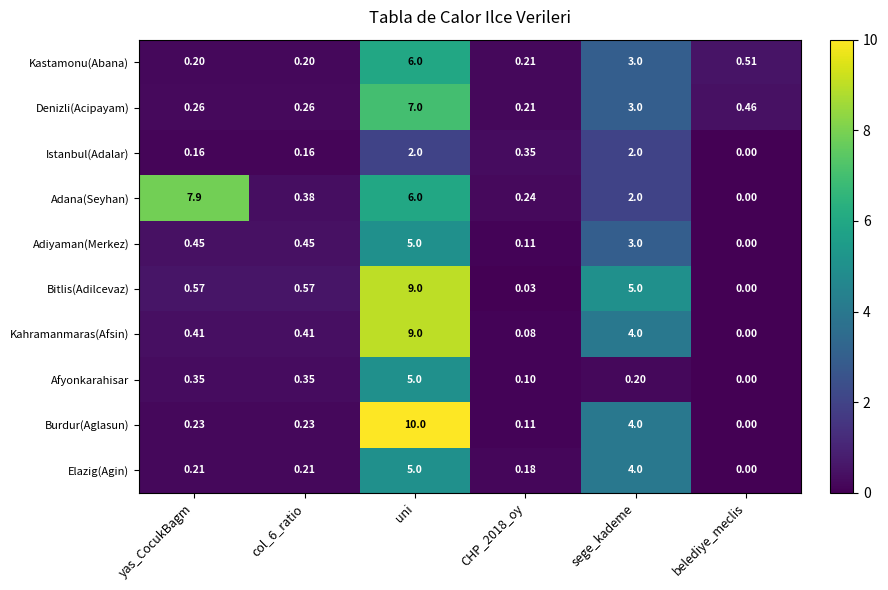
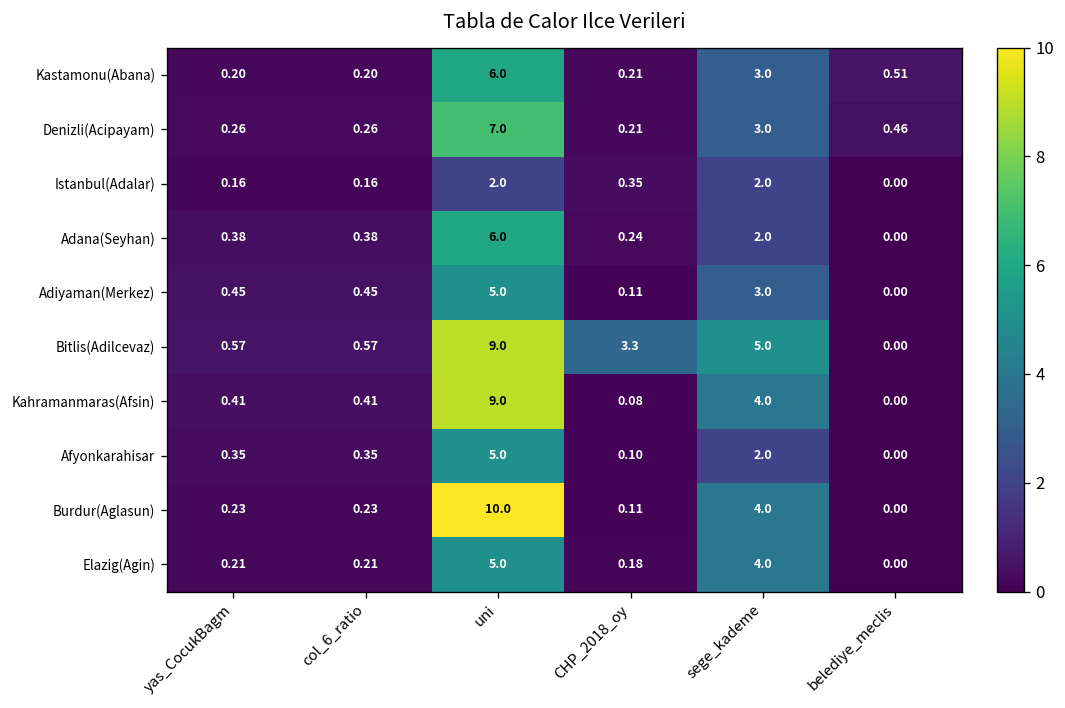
  {
    "Kastamonu(Abana)": {
      "yas_CocukBagm": 0.20,
      "col_6_ratio": 0.20,
      "uni": 6.0,
      "CHP_2018_oy": 0.21,
      "sege_kademe": 3.0,
      "belediye_meclis": 0.51
    },
    "Denizli(Acipayam)": {
      "yas_CocukBagm": 0.26,
      "col_6_ratio": 0.26,
      "uni": 7.0,
      "CHP_2018_oy": 0.21,
      "sege_kademe": 3.0,
      "belediye_meclis": 0.46
    },
    "Istanbul(Adalar)": {
      "yas_CocukBagm": 0.16,
      "col_6_ratio": 0.16,
      "uni": 2.0,
      "CHP_2018_oy": 0.35,
      "sege_kademe": 2.0,
      "belediye_meclis": 0.00
    },
    "Adana(Seyhan)": {
-     "yas_CocukBagm": 7.9,
+     "yas_CocukBagm": 0.38,
      "col_6_ratio": 0.38,
      "uni": 6.0,
      "CHP_2018_oy": 0.24,
      "sege_kademe": 2.0,
      "belediye_meclis": 0.00
    },
    "Adiyaman(Merkez)": {
      "yas_CocukBagm": 0.45,
      "col_6_ratio": 0.45,
      "uni": 5.0,
      "CHP_2018_oy": 0.11,
      "sege_kademe": 3.0,
      "belediye_meclis": 0.00
    },
    "Bitlis(Adilcevaz)": {
      "yas_CocukBagm": 0.57,
      "col_6_ratio": 0.57,
      "uni": 9.0,
-     "CHP_2018_oy": 0.03,
+     "CHP_2018_oy": 3.3,
      "sege_kademe": 5.0,
      "belediye_meclis": 0.00
    },
    "Kahramanmaras(Afsin)": {
      "yas_CocukBagm": 0.41,
      "col_6_ratio": 0.41,
      "uni": 9.0,
      "CHP_2018_oy": 0.08,
      "sege_kademe": 4.0,
      "belediye_meclis": 0.00
    },
    "Afyonkarahisar": {
      "yas_CocukBagm": 0.35,
      "col_6_ratio": 0.35,
      "uni": 5.0,
      "CHP_2018_oy": 0.10,
-     "sege_kademe": 0.20,
+     "sege_kademe": 2.0,
      "belediye_meclis": 0.00
    },
    "Burdur(Aglasun)": {
      "yas_CocukBagm": 0.23,
      "col_6_ratio": 0.23,
      "uni": 10.0,
      "CHP_2018_oy": 0.11,
      "sege_kademe": 4.0,
      "belediye_meclis": 0.00
    },
    "Elazig(Agin)": {
      "yas_CocukBagm": 0.21,
      "col_6_ratio": 0.21,
      "uni": 5.0,
      "CHP_2018_oy": 0.18,
      "sege_kademe": 4.0,
      "belediye_meclis": 0.00
    }
  }
